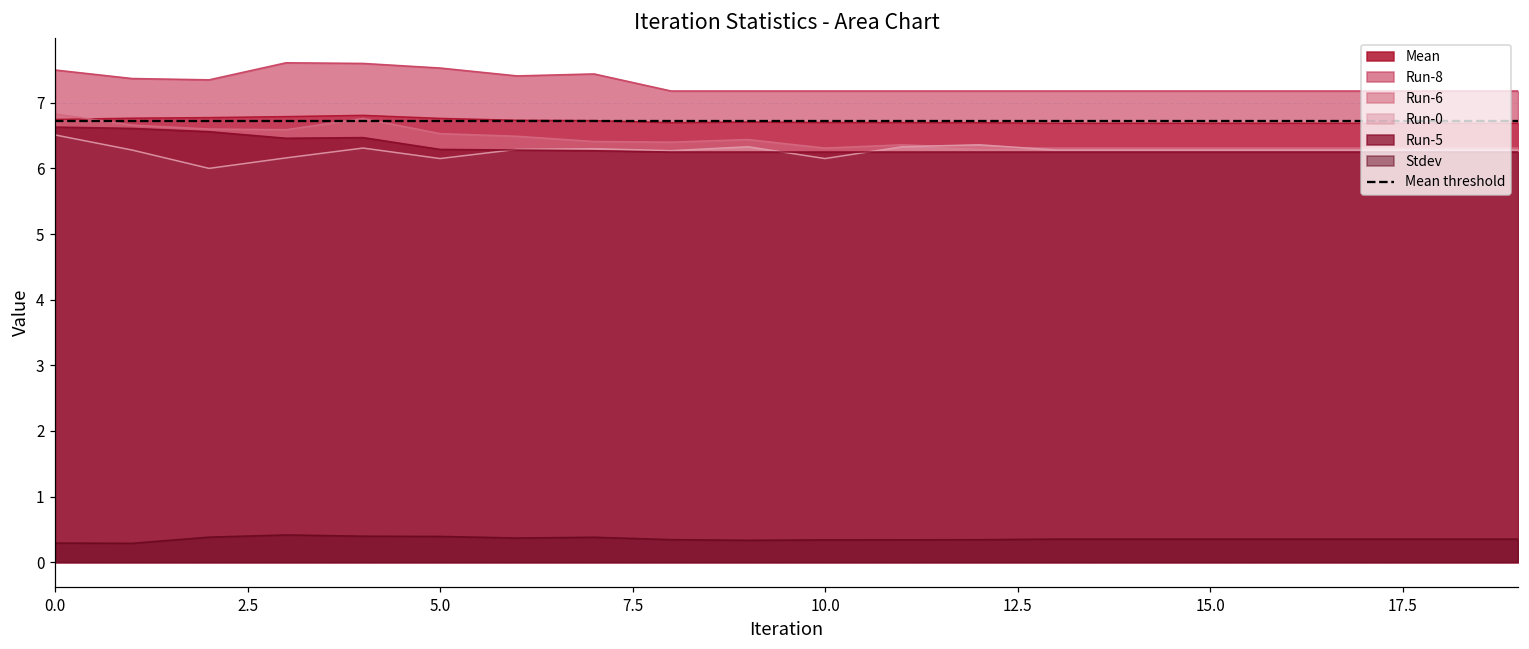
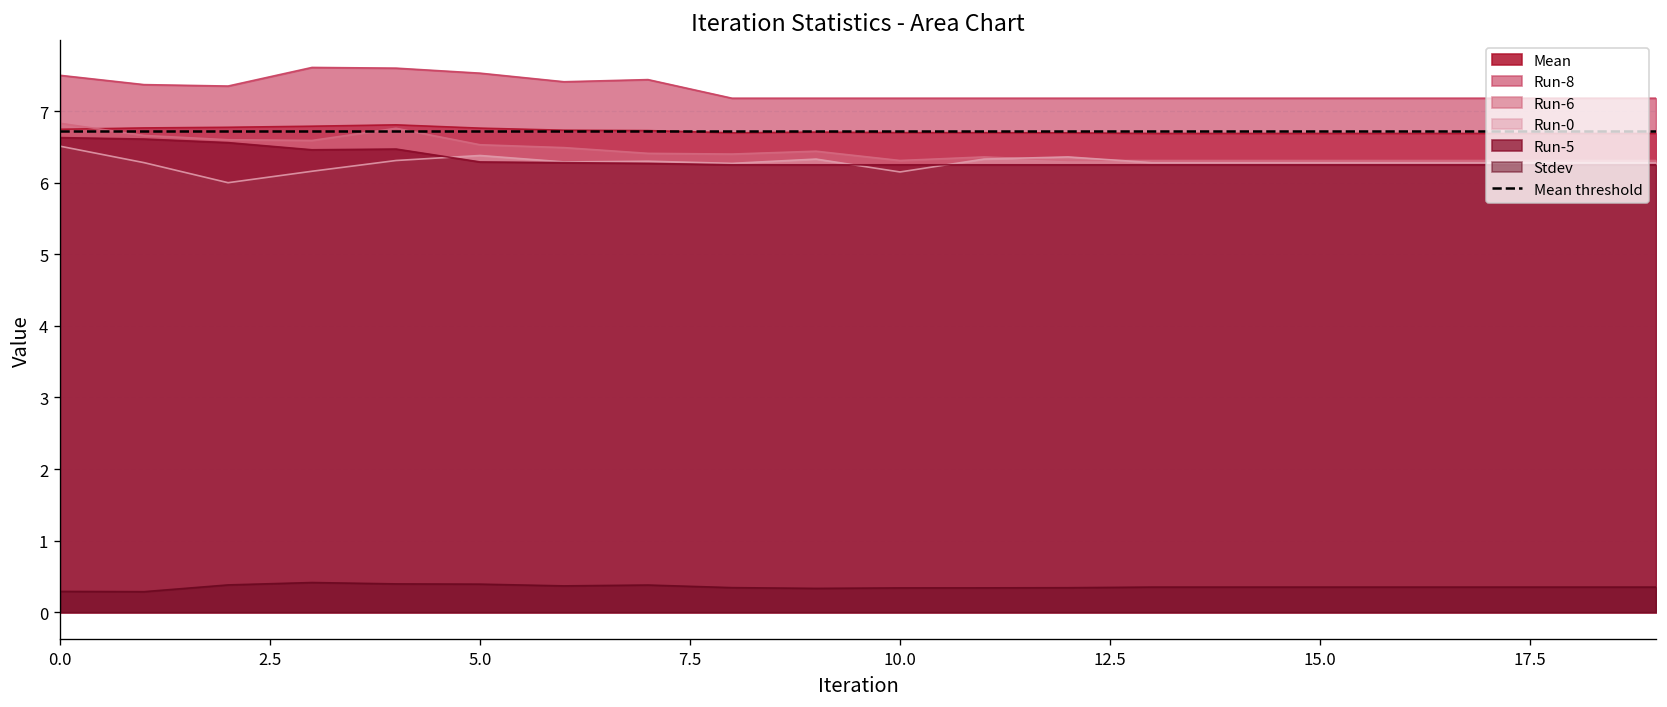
  {
    "Run-0": {
      "0.0": 6.5,
-     "5.0": 6.2,
+     "5.0": 6.4,
      "10.0": 6.2
    }
  }
